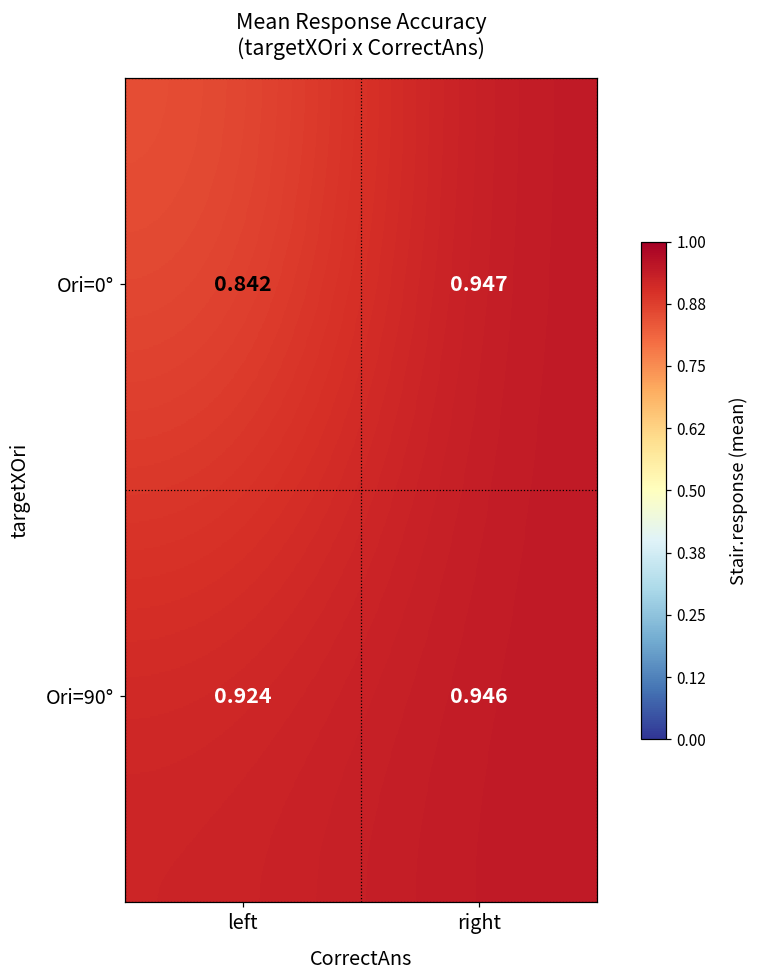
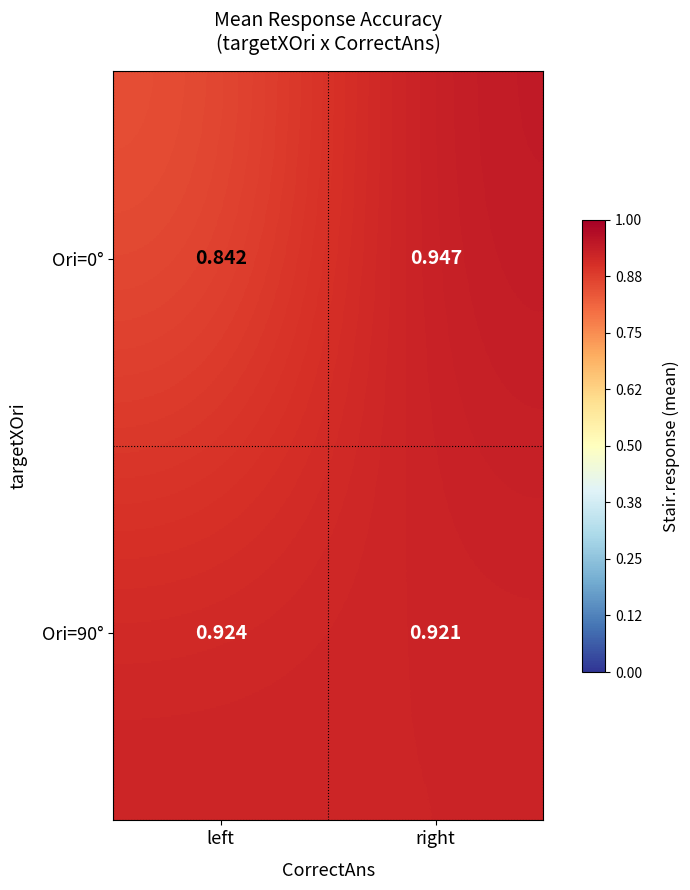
  {
    "Ori=0°": {
      "left": 0.842,
      "right": 0.947
    },
    "Ori=90°": {
      "left": 0.924,
-     "right": 0.946
+     "right": 0.921
    }
  }
